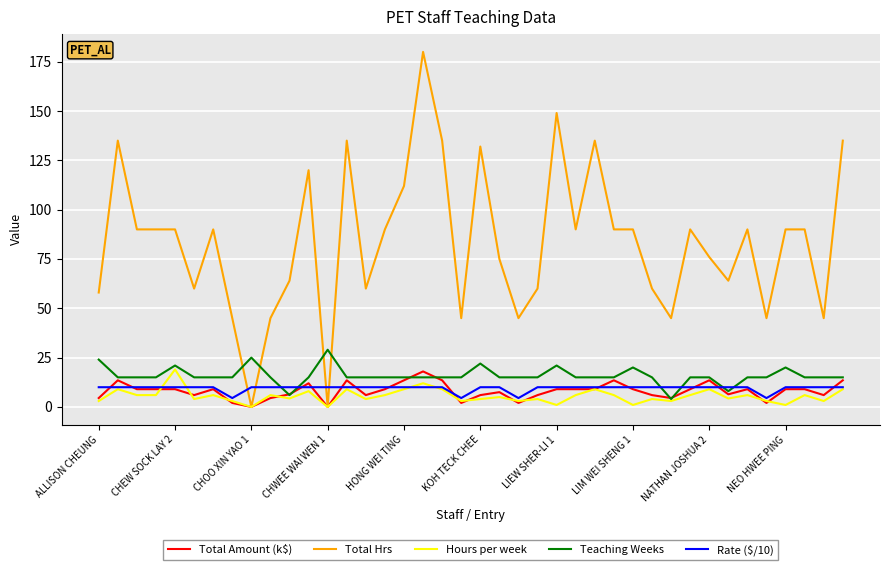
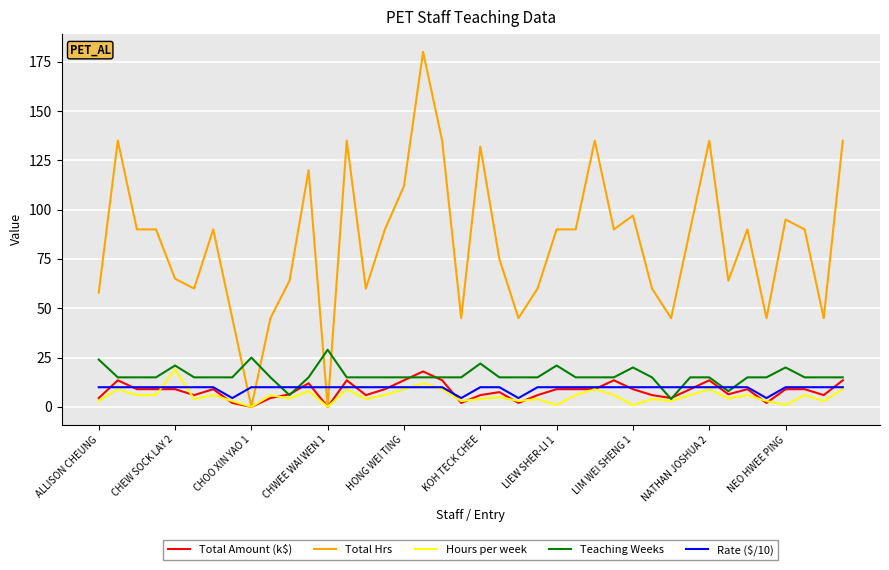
  {
    "Total Amount (k$)": {
      "ALLISON CHEUNG": 5,
      "HONG WEI TING": 14,
      "KOH TECK CHEE": 6,
      "NATHAN JOSHUA 2": 14
    },
    "Total Hrs": {
      "ALLISON CHEUNG": 58,
-     "CHEW SOCK LAY 2": 90,
+     "CHEW SOCK LAY 2": 65,
      "HONG WEI TING": 112,
      "KOH TECK CHEE": 132,
-     "LIEW SHER-LI 1": 149,
-     "LIM WEI SHENG 1": 90,
-     "NATHAN JOSHUA 2": 76,
-     "NEO HWEE PING": 90
+     "LIEW SHER-LI 1": 90,
+     "LIM WEI SHENG 1": 97,
+     "NATHAN JOSHUA 2": 135,
+     "NEO HWEE PING": 95
    },
    "Hours per week": {
      "ALLISON CHEUNG": 3,
      "CHEW SOCK LAY 2": 19,
      "KOH TECK CHEE": 4,
      "LIEW SHER-LI 1": 1,
      "LIM WEI SHENG 1": 1,
      "NEO HWEE PING": 1
    },
    "Teaching Weeks": {
      "ALLISON CHEUNG": 24,
      "CHEW SOCK LAY 2": 21,
      "CHOO XIN YAO 1": 25,
      "CHWEE WAI WEN 1": 29,
      "HONG WEI TING": 15,
      "KOH TECK CHEE": 22,
      "LIEW SHER-LI 1": 21,
      "LIM WEI SHENG 1": 20,
      "NATHAN JOSHUA 2": 15,
      "NEO HWEE PING": 20
    },
    "Rate ($/10)": {
      "ALLISON CHEUNG": 10,
      "CHOO XIN YAO 1": 10,
      "CHWEE WAI WEN 1": 10,
      "KOH TECK CHEE": 10
    }
  }
